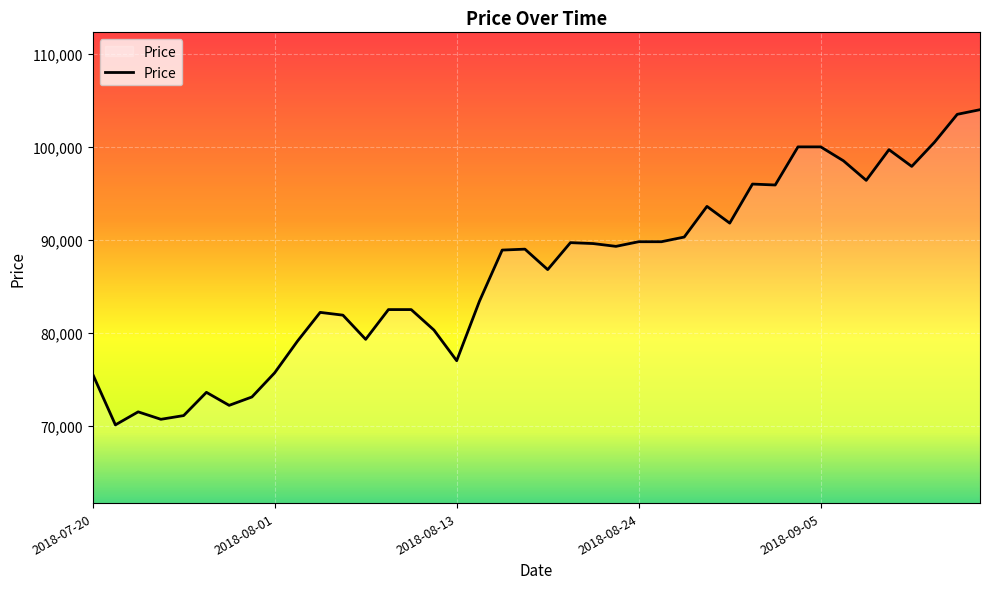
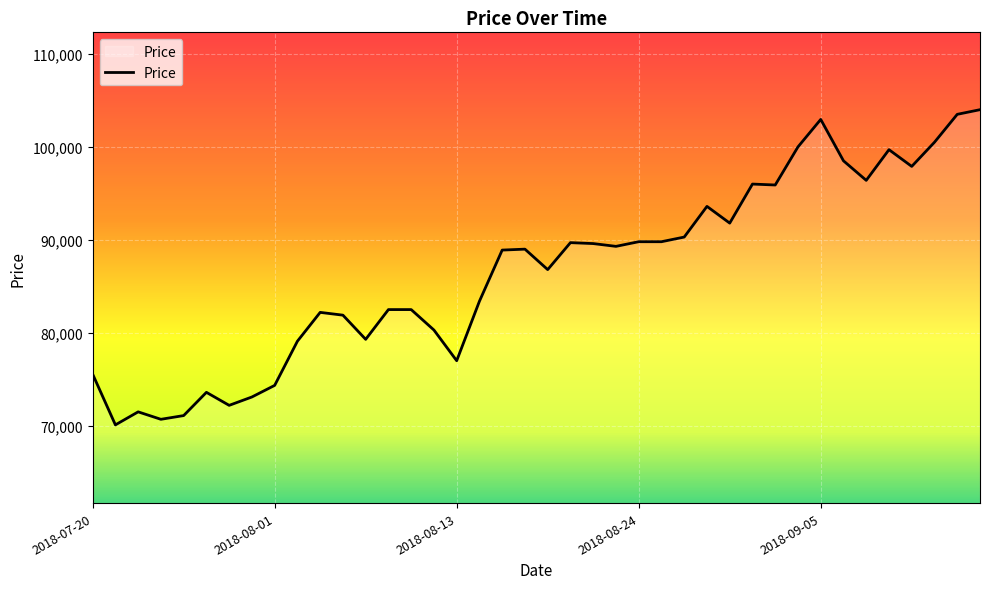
  {
    "2018-07-20": "76,000",
-   "2018-08-01": "76,000",
+   "2018-08-01": "74,000",
    "2018-08-13": "77,000",
    "2018-08-24": "90,000",
-   "2018-09-05": "100,000"
+   "2018-09-05": "103,000"
  }
